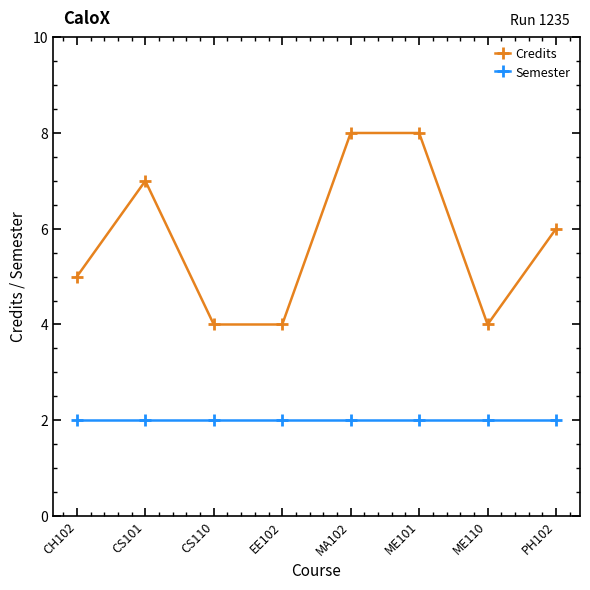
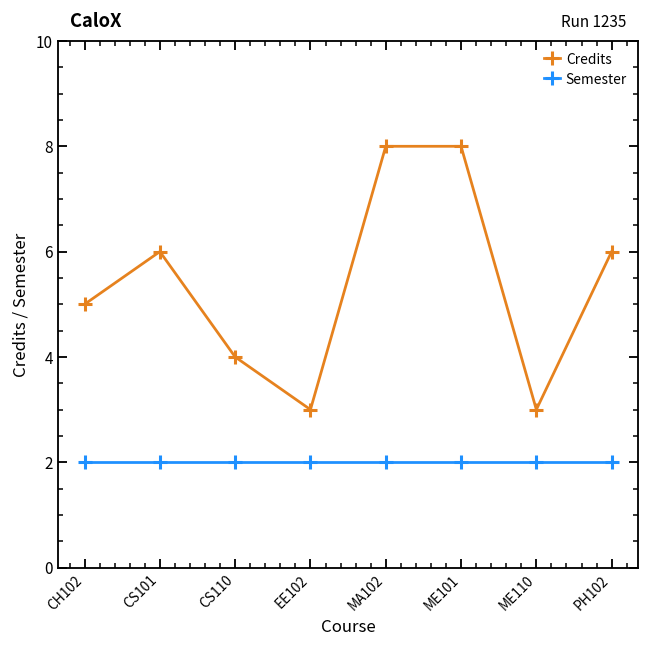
  {
    "Credits": {
      "CH102": 5,
-     "CS101": 7,
+     "CS101": 6,
      "CS110": 4,
-     "EE102": 4,
+     "EE102": 3,
      "MA102": 8,
      "ME101": 8,
-     "ME110": 4,
+     "ME110": 3,
      "PH102": 6
    },
    "Semester": {
      "CH102": 2,
      "CS101": 2,
      "CS110": 2,
      "EE102": 2,
      "MA102": 2,
      "ME101": 2,
      "ME110": 2,
      "PH102": 2
    }
  }
